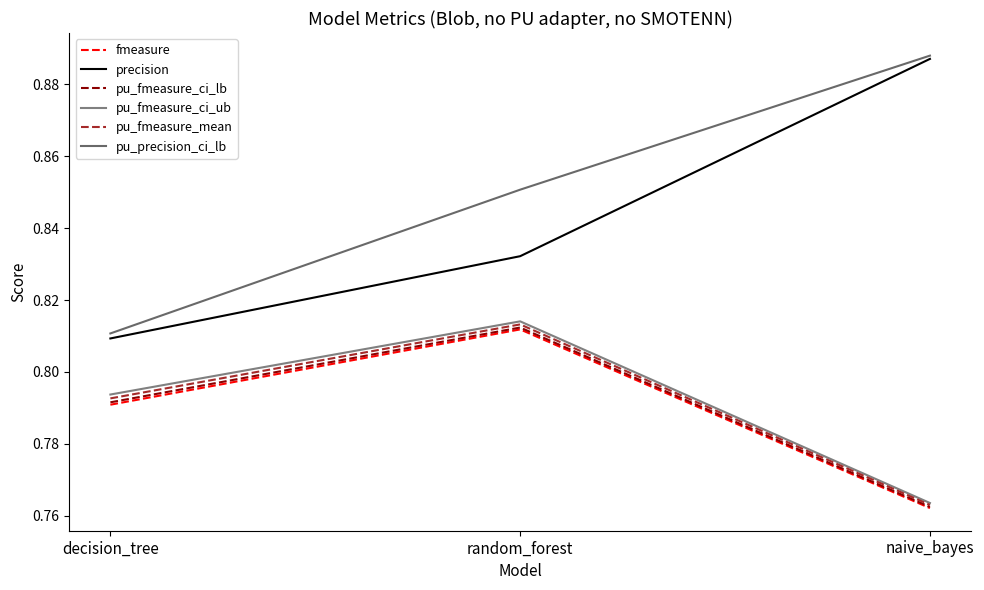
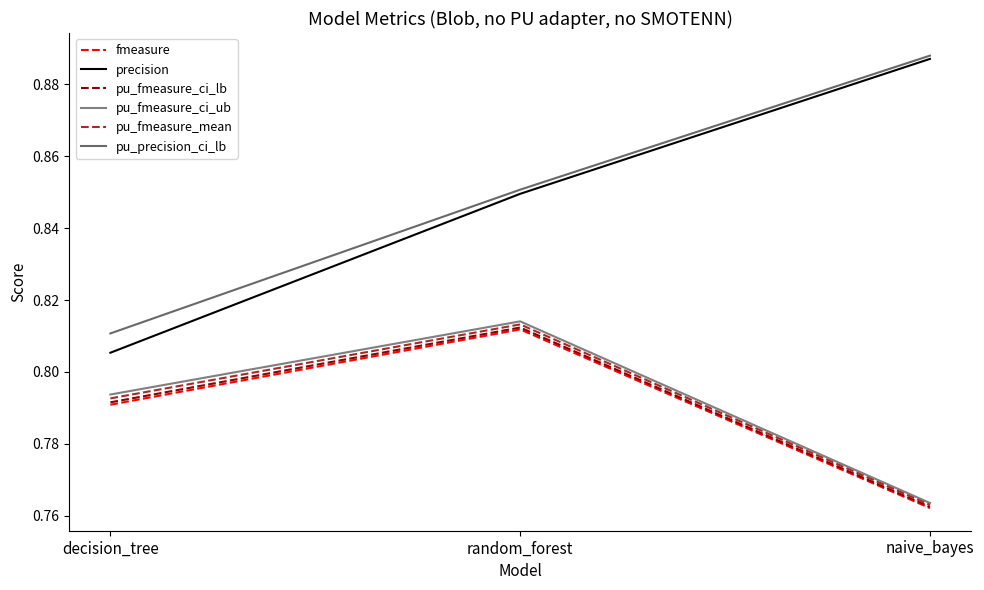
  {
    "precision": {
-     "decision_tree": 0.809,
-     "random_forest": 0.832,
+     "decision_tree": 0.805,
+     "random_forest": 0.850,
      "naive_bayes": 0.887
    },
    "pu_fmeasure_mean": {
      "decision_tree": 0.793,
      "random_forest": 0.813
    }
  }
